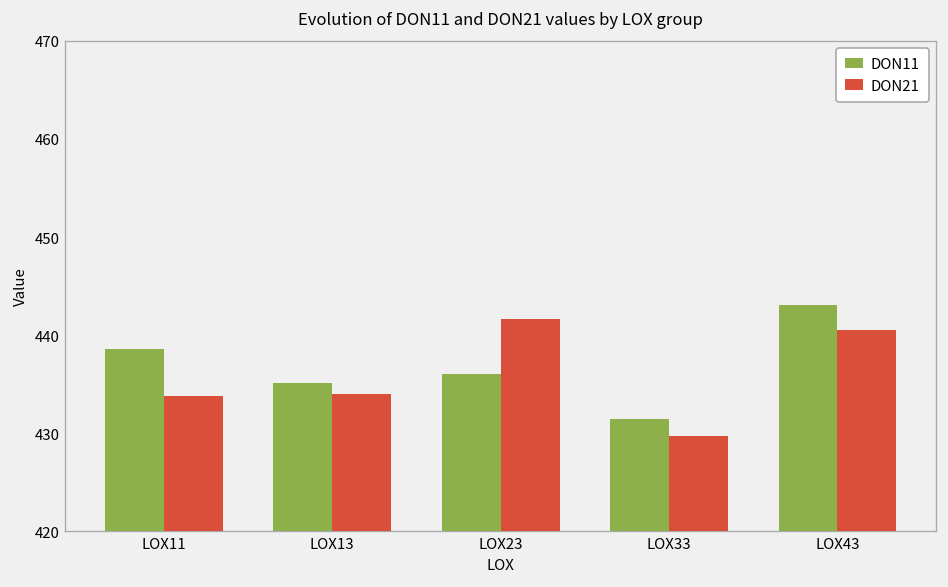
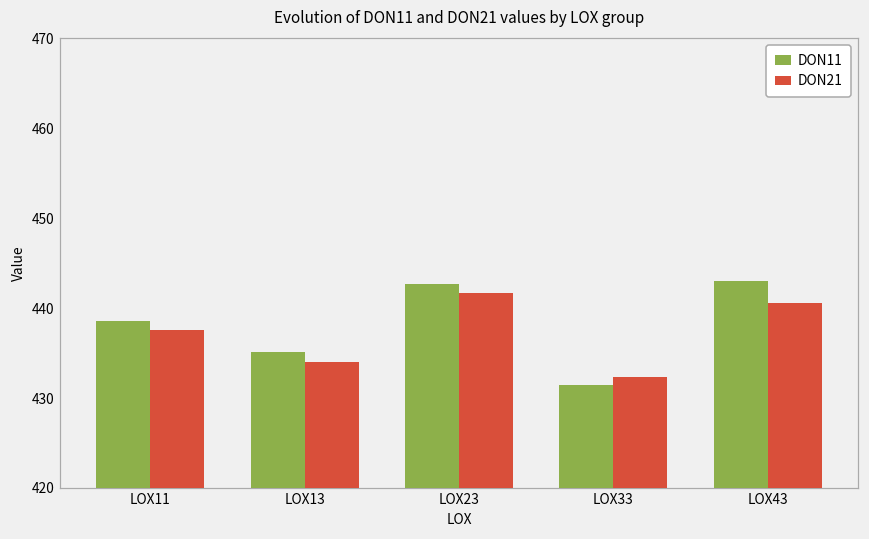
  {
    "DON11": {
      "LOX11": 439,
      "LOX13": 435,
-     "LOX23": 436,
+     "LOX23": 443,
      "LOX33": 431,
      "LOX43": 443
    },
    "DON21": {
-     "LOX11": 434,
+     "LOX11": 438,
      "LOX13": 434,
      "LOX23": 442,
-     "LOX33": 430,
+     "LOX33": 432,
      "LOX43": 441
    }
  }
